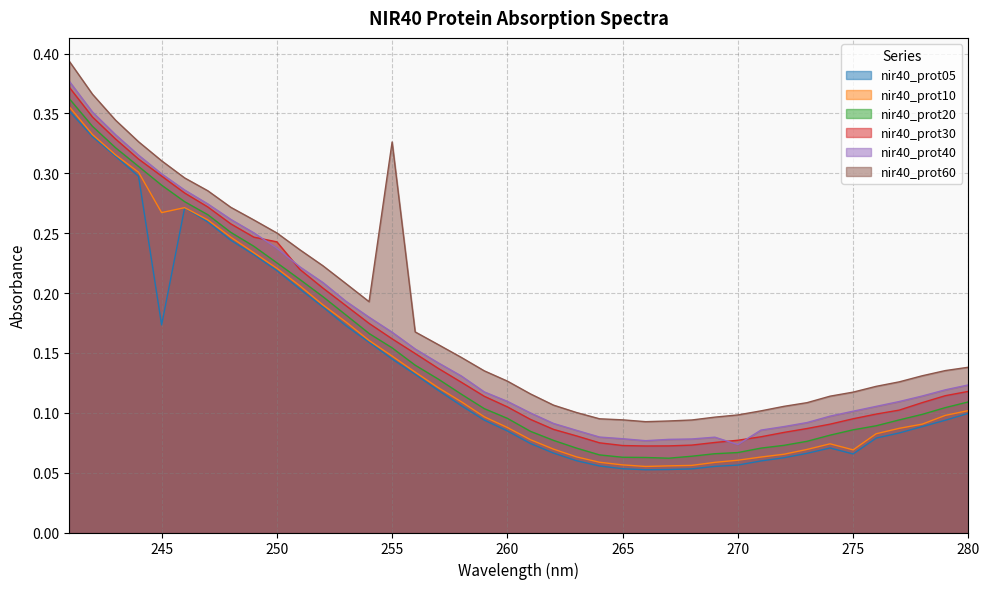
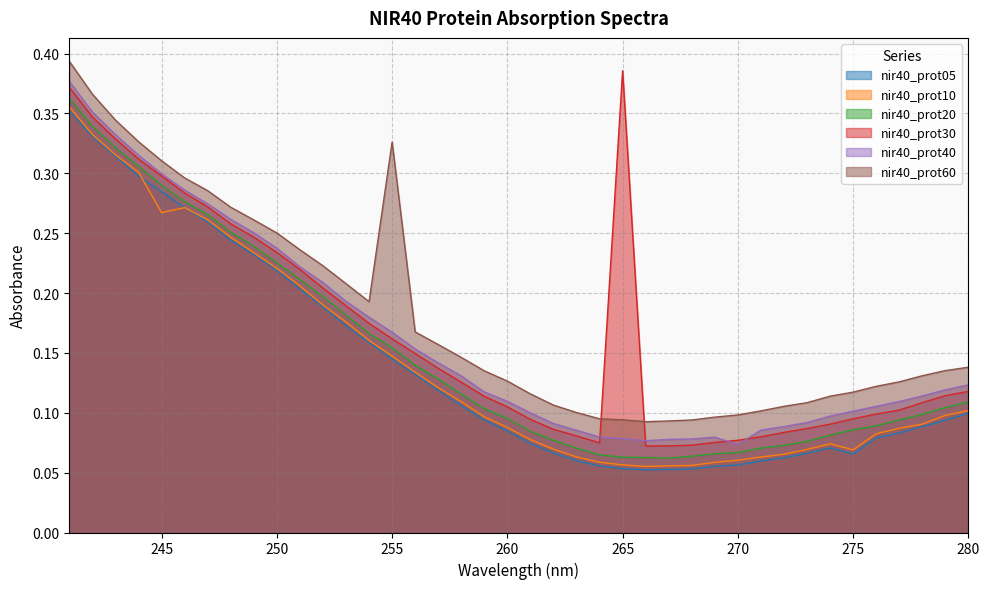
  {
    "nir40_prot05": {
-     "245": 0.173,
+     "245": 0.285,
      "255": 0.145,
      "260": 0.085,
      "265": 0.053,
      "270": 0.056,
      "275": 0.066,
      "280": 0.100
    },
    "nir40_prot10": {
      "245": 0.267,
      "255": 0.147,
      "260": 0.088,
      "265": 0.056,
      "270": 0.060,
      "275": 0.069,
      "280": 0.102
    },
    "nir40_prot20": {
      "245": 0.290,
      "250": 0.225,
      "255": 0.154,
      "260": 0.095,
      "265": 0.063,
      "270": 0.067,
      "275": 0.086,
      "280": 0.109
    },
    "nir40_prot30": {
-     "250": 0.243,
+     "250": 0.234,
      "255": 0.162,
      "260": 0.105,
-     "265": 0.073,
+     "265": 0.386,
      "270": 0.077,
      "275": 0.095,
      "280": 0.118
    },
    "nir40_prot40": {
      "250": 0.238,
      "255": 0.167,
      "260": 0.110,
      "265": 0.078,
      "270": 0.073,
      "275": 0.101,
      "280": 0.123
    },
    "nir40_prot60": {
      "245": 0.311,
      "250": 0.250,
      "255": 0.326,
      "260": 0.126,
      "265": 0.094,
      "270": 0.098,
      "275": 0.117,
      "280": 0.138
    }
  }
